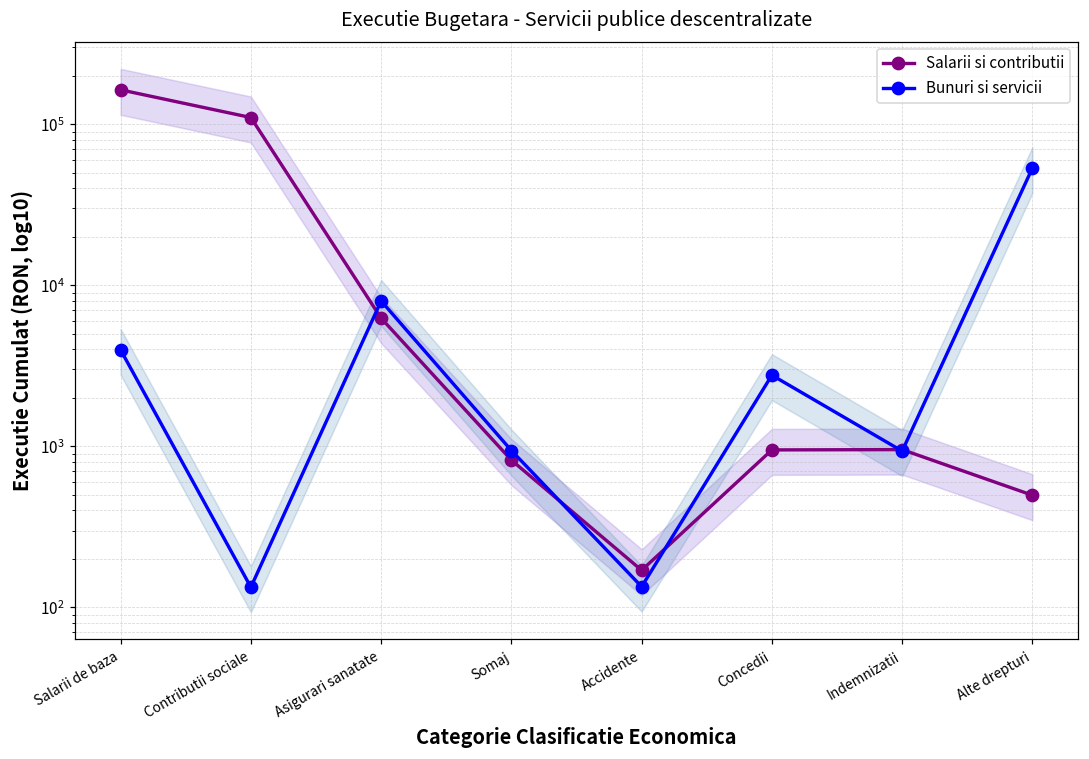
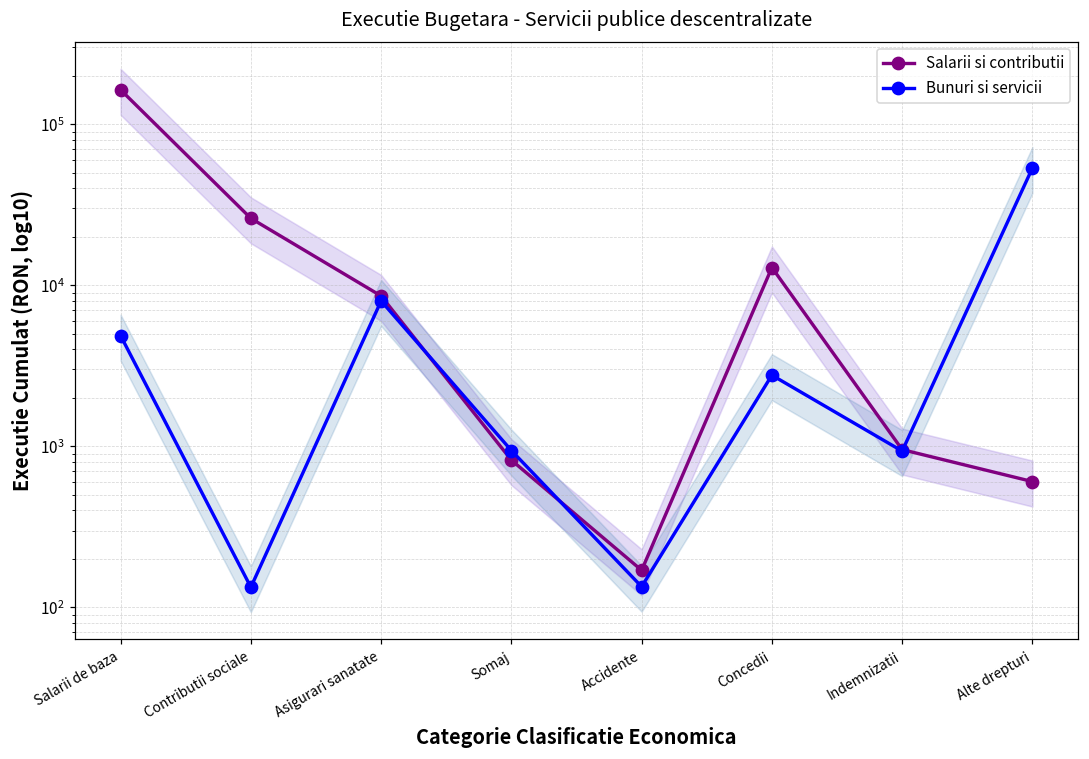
  {
    "Salarii si contributii": {
      "Salarii de baza": 160000,
-     "Contributii sociale": 110000,
-     "Asigurari sanatate": 6200,
+     "Contributii sociale": 26000,
+     "Asigurari sanatate": 9000,
      "Somaj": 800,
      "Accidente": 170,
-     "Concedii": 1000,
-     "Alte drepturi": 500
+     "Concedii": 13000,
+     "Alte drepturi": 600
    },
    "Bunuri si servicii": {
-     "Salarii de baza": 4000,
+     "Salarii de baza": 4900,
      "Contributii sociale": 130,
      "Asigurari sanatate": 8000,
      "Somaj": 900,
      "Accidente": 130,
      "Concedii": 2800,
      "Alte drepturi": 53000
    }
  }
